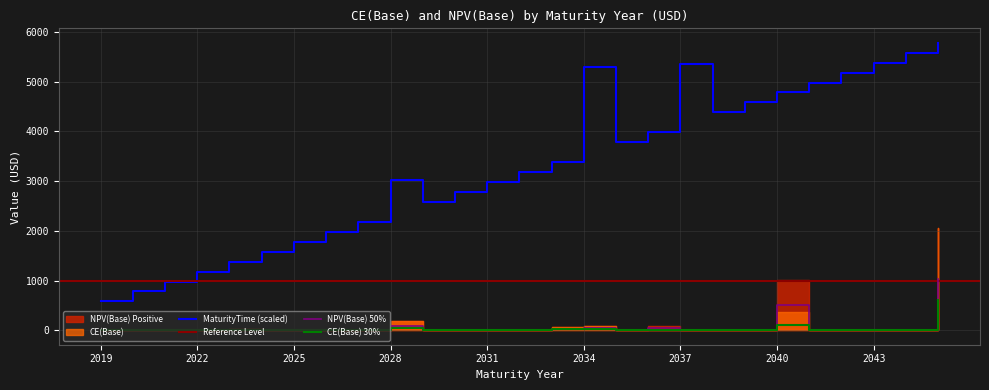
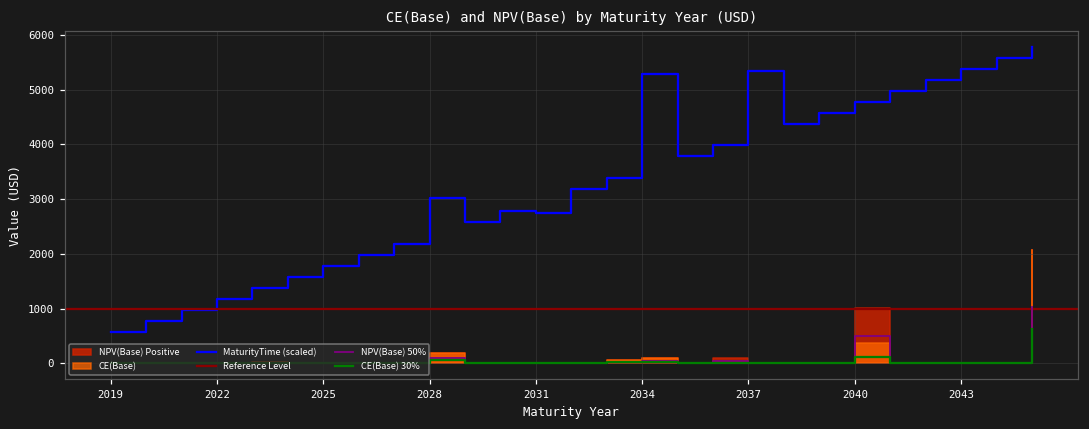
  {
    "MaturityTime (scaled)": {
      "2019": 600,
      "2022": 1200,
      "2025": 1800,
      "2028": 3000,
-     "2031": 3000,
+     "2031": 2800,
      "2034": 5300,
      "2037": 5300,
      "2040": 4800,
      "2043": 5400
    },
    "NPV(Base) 50%": {
      "2040": 500
    },
    "CE(Base) 30%": {
      "2040": 100
    }
  }
